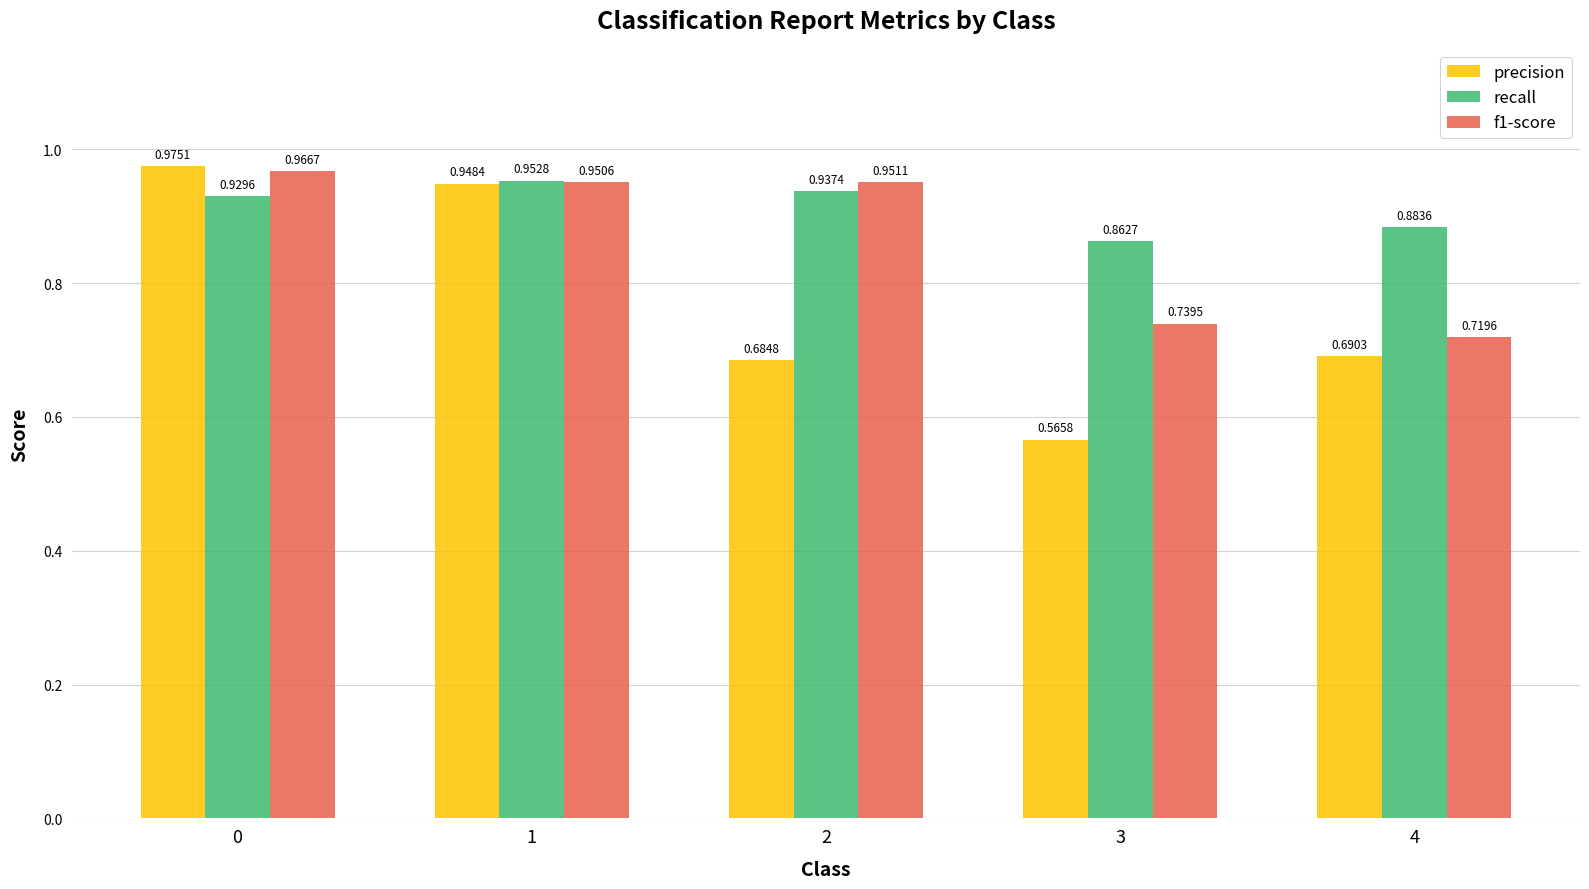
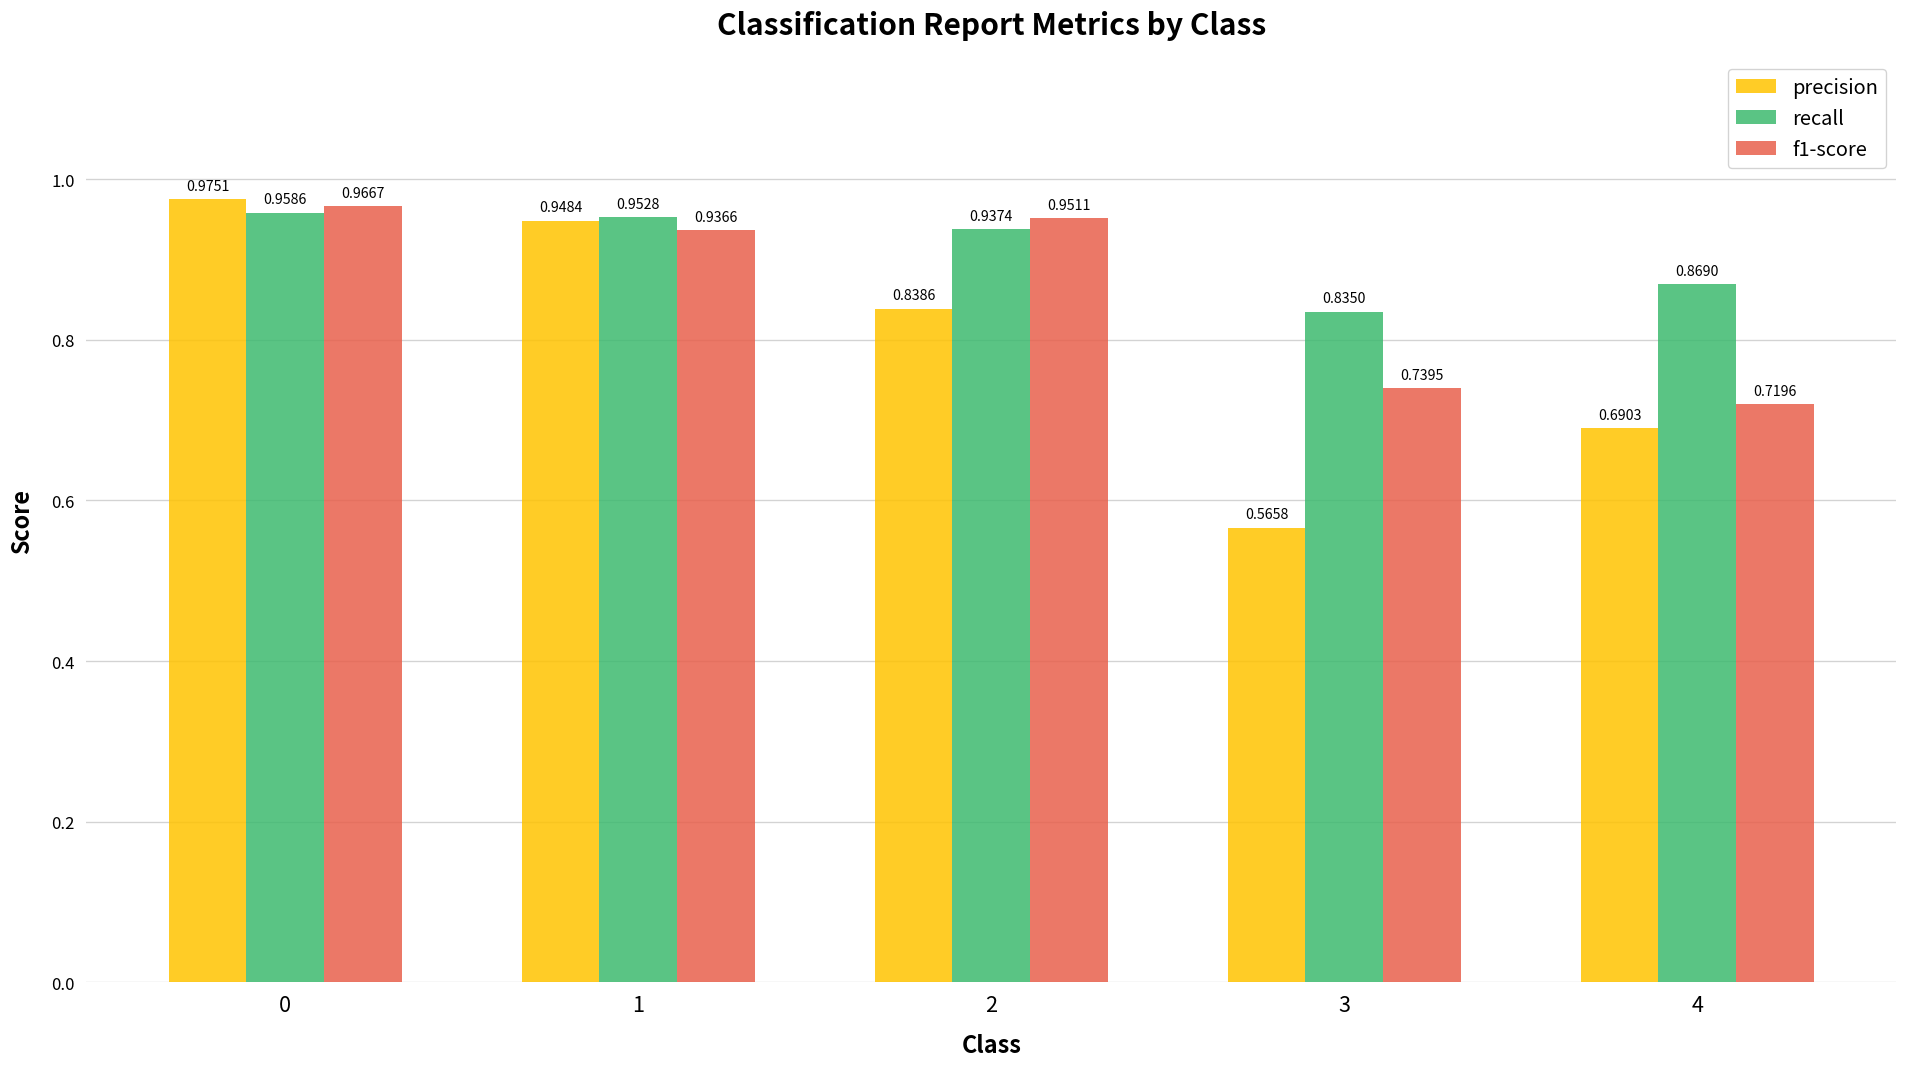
  {
    "precision": {
      "0": 0.9751,
      "1": 0.9484,
-     "2": 0.6848,
+     "2": 0.8386,
      "3": 0.5658,
      "4": 0.6903
    },
    "recall": {
-     "0": 0.9296,
+     "0": 0.9586,
      "1": 0.9528,
      "2": 0.9374,
-     "3": 0.8627,
-     "4": 0.8836
+     "3": 0.8350,
+     "4": 0.8690
    },
    "f1-score": {
      "0": 0.9667,
-     "1": 0.9506,
+     "1": 0.9366,
      "2": 0.9511,
      "3": 0.7395,
      "4": 0.7196
    }
  }
